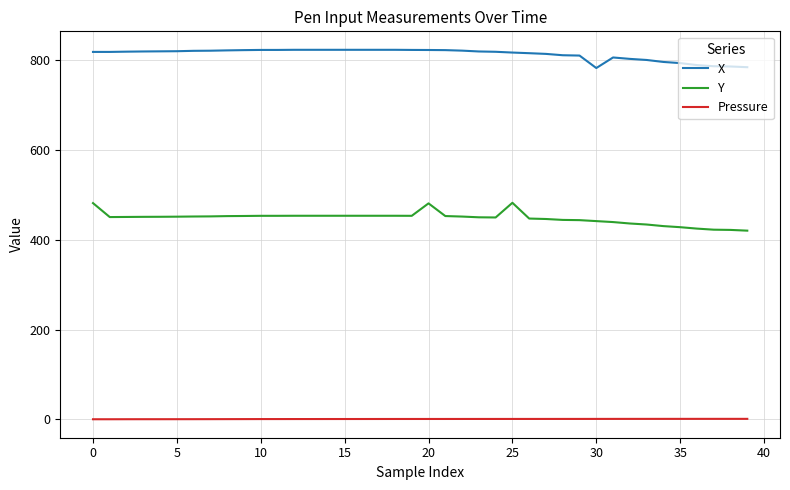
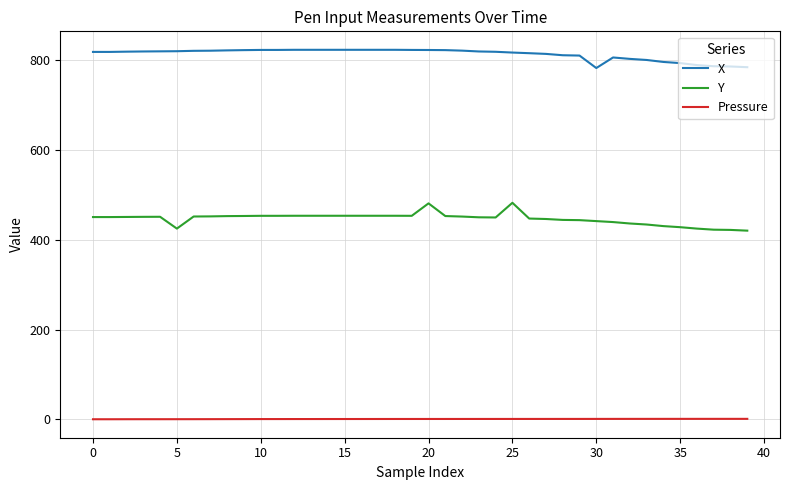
  {
    "X": {
      "0": 820,
      "5": 820,
      "10": 820,
      "15": 820,
      "20": 820,
      "25": 820,
      "30": 780
    },
    "Y": {
-     "0": 480,
-     "5": 450,
+     "0": 450,
+     "5": 420,
      "10": 450,
      "15": 450,
      "20": 480,
      "25": 480,
      "30": 440,
      "35": 430
    },
    "Pressure": {
      "0": 0,
      "5": 0,
      "10": 0,
      "15": 0,
      "20": 0,
      "25": 0,
      "30": 0,
      "35": 0
    }
  }
